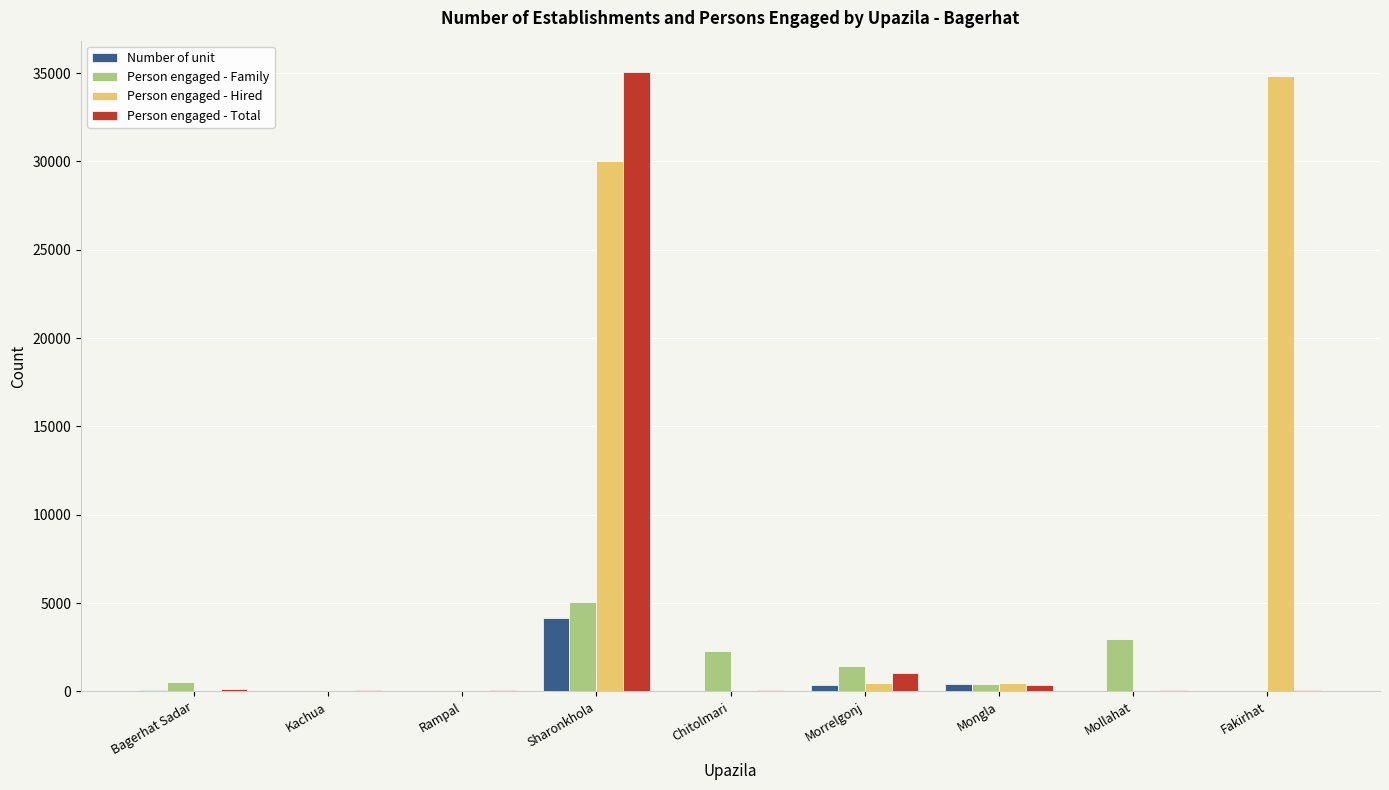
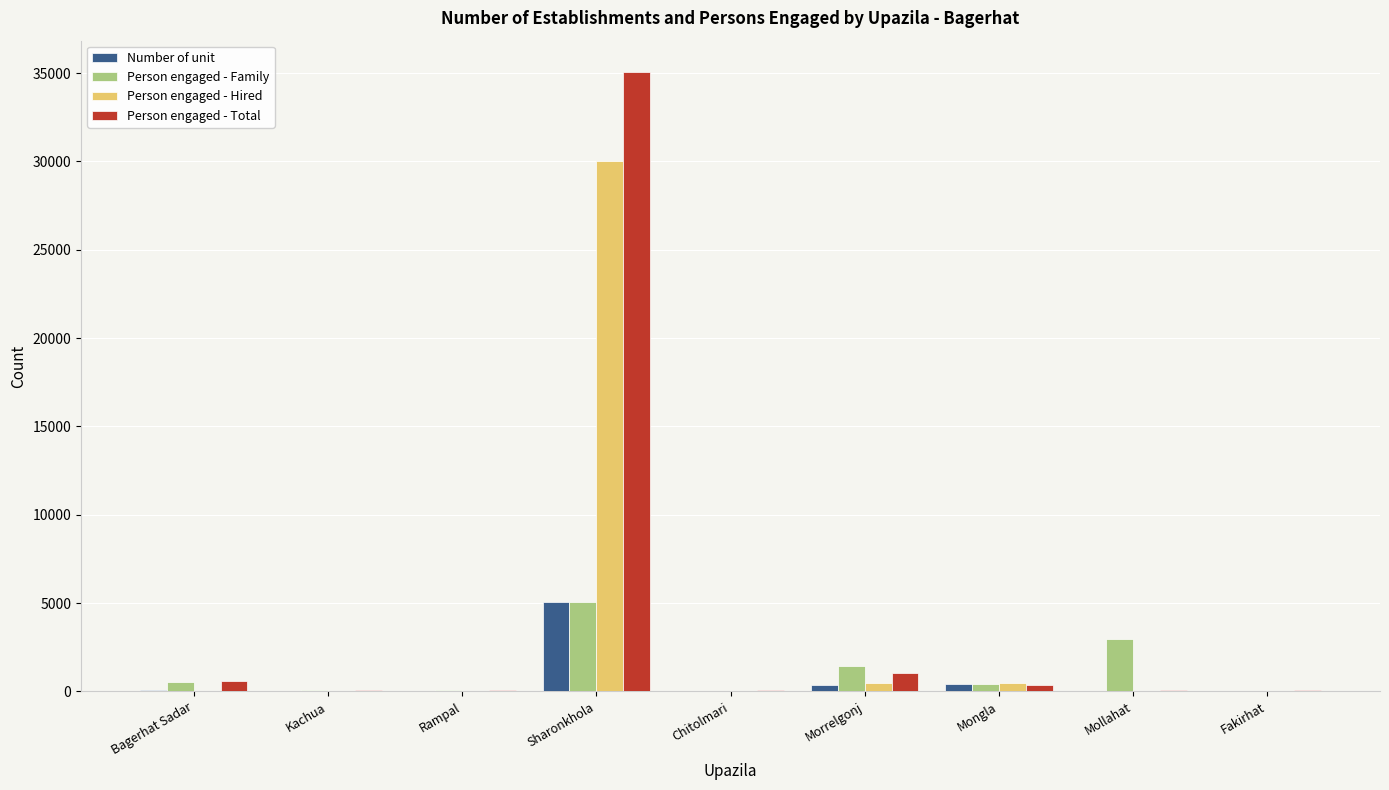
  {
    "Number of unit": {
-     "Sharonkhola": 4200,
+     "Sharonkhola": 5100,
      "Morrelgonj": 400,
      "Mongla": 400
    },
    "Person engaged - Family": {
      "Bagerhat Sadar": 500,
      "Sharonkhola": 5100,
-     "Chitolmari": 2300,
+     "Chitolmari": 0,
      "Morrelgonj": 1400,
      "Mongla": 400,
      "Mollahat": 2900
    },
    "Person engaged - Hired": {
      "Kachua": 0,
      "Sharonkhola": 30000,
      "Morrelgonj": 500,
      "Mongla": 500,
-     "Fakirhat": 34800
+     "Fakirhat": 0
    },
    "Person engaged - Total": {
-     "Bagerhat Sadar": 100,
+     "Bagerhat Sadar": 600,
      "Sharonkhola": 35100,
      "Morrelgonj": 1100,
      "Mongla": 300
    }
  }
